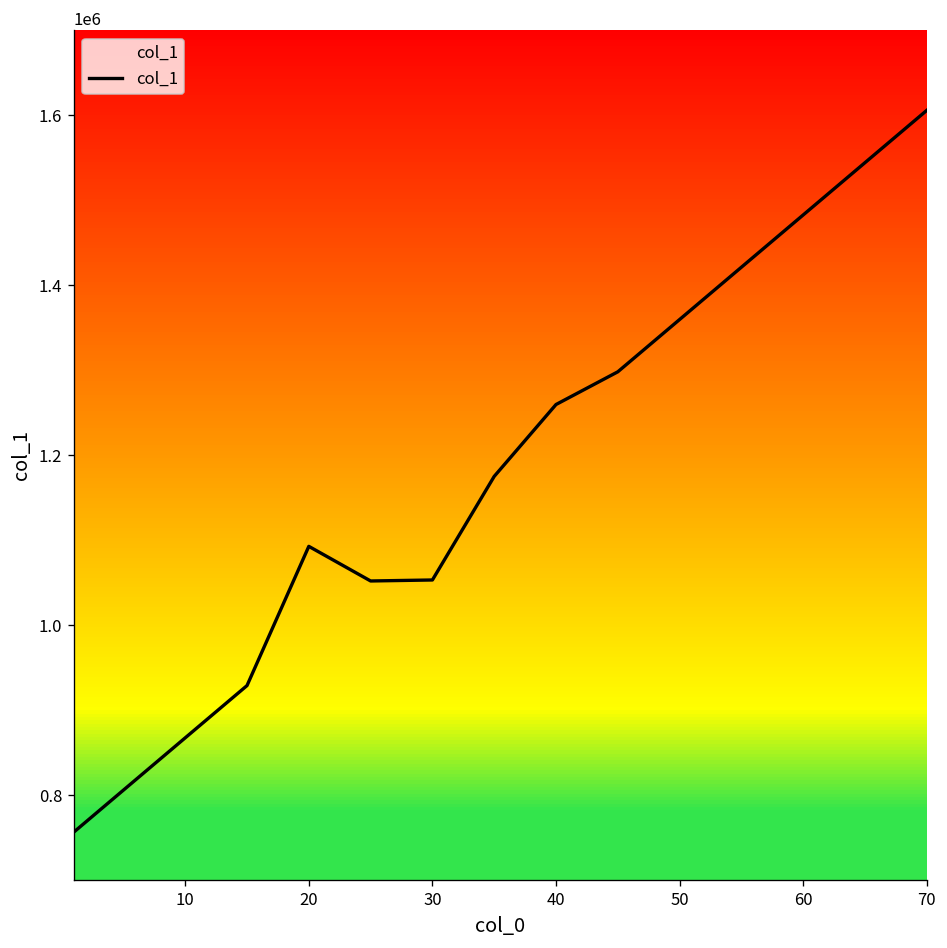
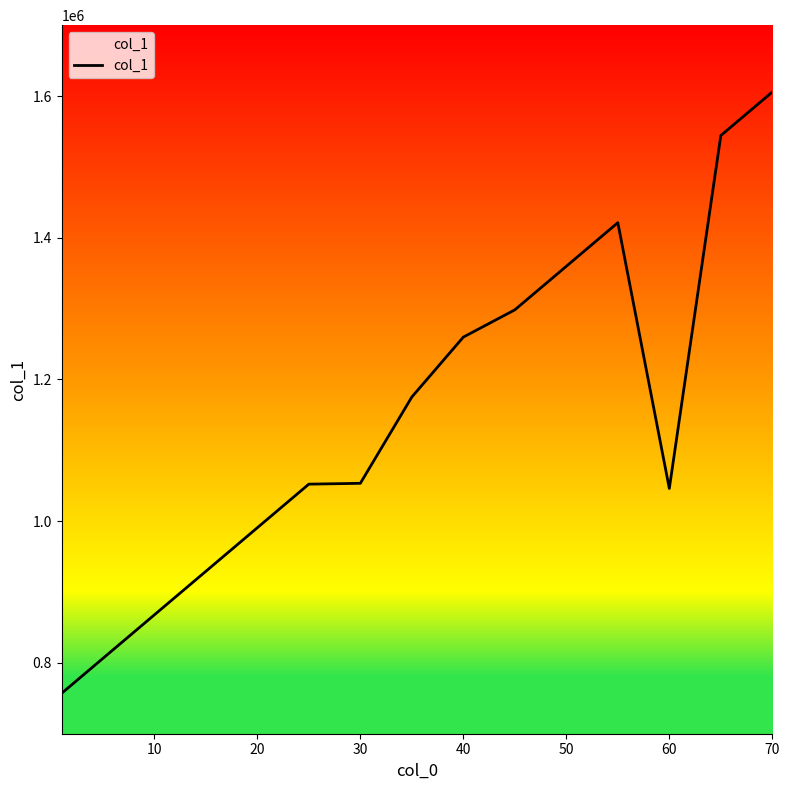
  {
    "10": 870000,
-   "20": 1090000,
+   "20": 990000,
    "30": 1050000,
    "40": 1260000,
    "50": 1360000,
-   "60": 1480000,
+   "60": 1050000,
    "70": 1610000
  }
